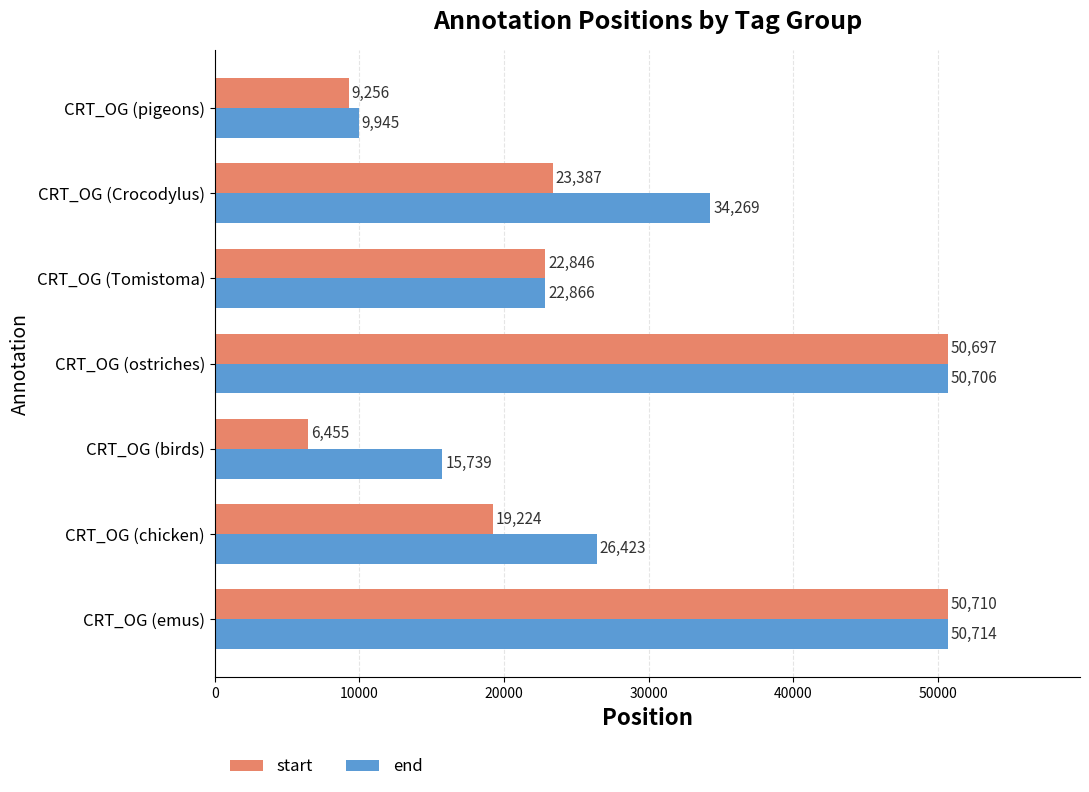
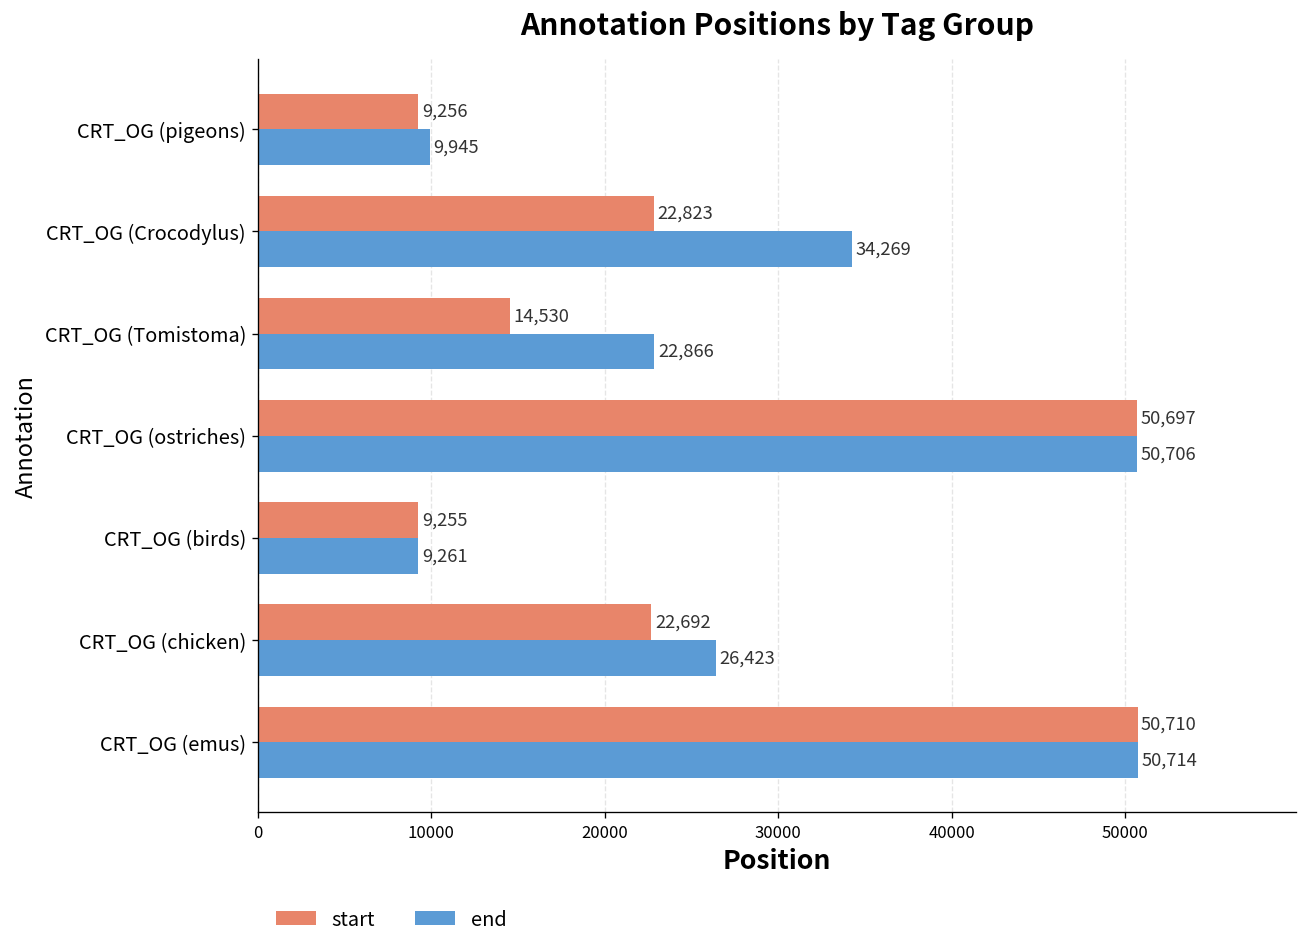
  {
    "start": {
      "CRT_OG (pigeons)": "9,256",
-     "CRT_OG (Crocodylus)": "23,387",
-     "CRT_OG (Tomistoma)": "22,846",
+     "CRT_OG (Crocodylus)": "22,823",
+     "CRT_OG (Tomistoma)": "14,530",
      "CRT_OG (ostriches)": "50,697",
-     "CRT_OG (birds)": "6,455",
-     "CRT_OG (chicken)": "19,224",
+     "CRT_OG (birds)": "9,255",
+     "CRT_OG (chicken)": "22,692",
      "CRT_OG (emus)": "50,710"
    },
    "end": {
      "CRT_OG (pigeons)": "9,945",
      "CRT_OG (Crocodylus)": "34,269",
      "CRT_OG (Tomistoma)": "22,866",
      "CRT_OG (ostriches)": "50,706",
-     "CRT_OG (birds)": "15,739",
+     "CRT_OG (birds)": "9,261",
      "CRT_OG (chicken)": "26,423",
      "CRT_OG (emus)": "50,714"
    }
  }
